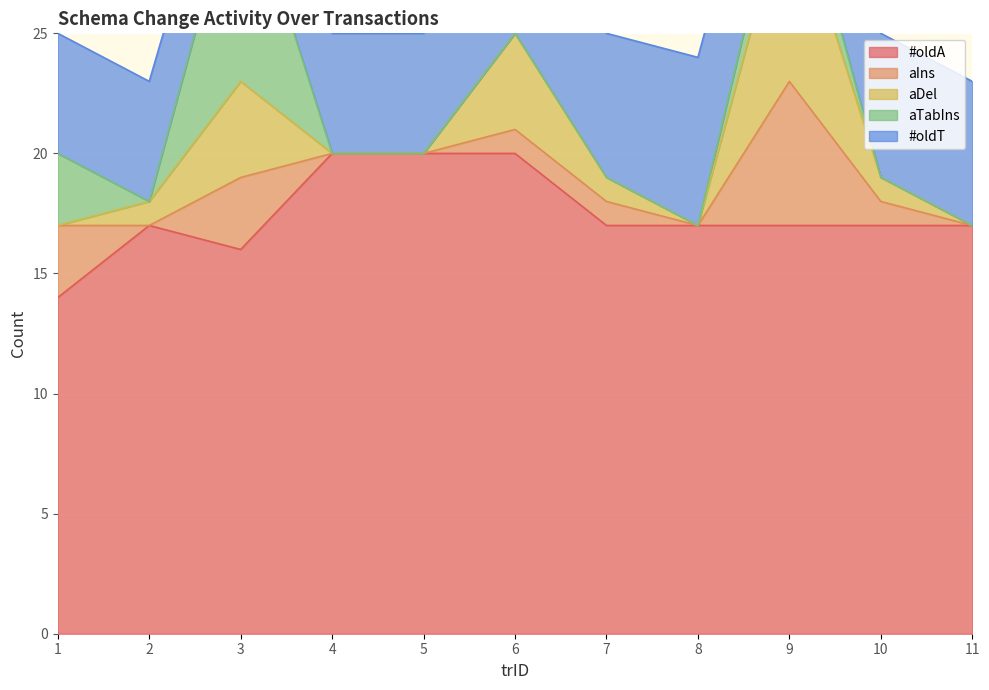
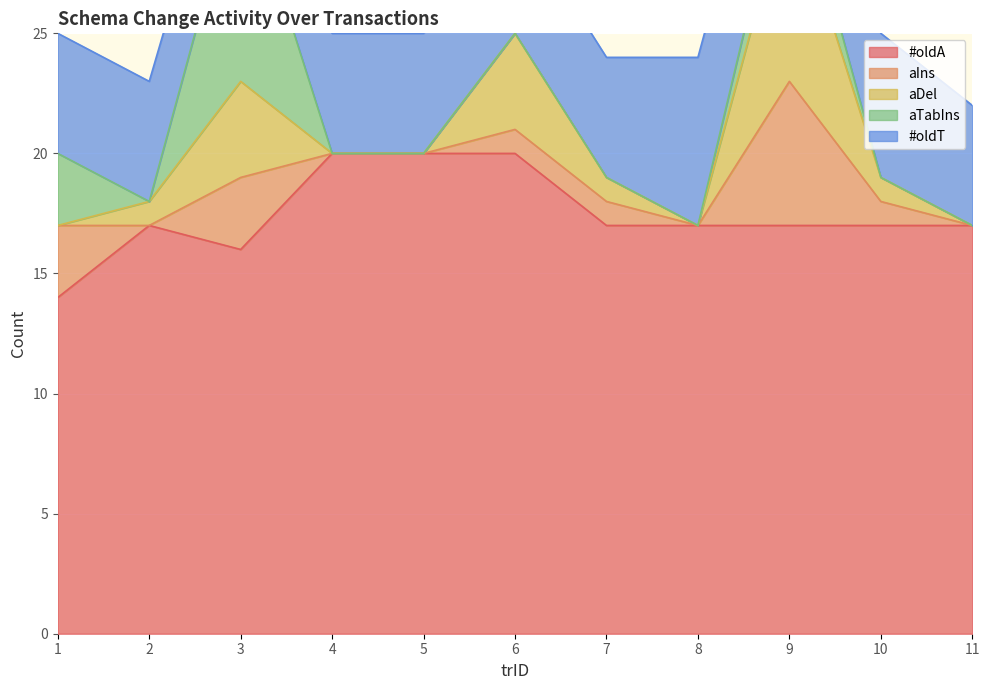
  {
    "aTabIns": {
      "1": 3
    },
    "#oldT": {
      "1": 5,
      "2": 5,
      "4": 5,
      "5": 5,
-     "7": 6,
+     "7": 5,
      "8": 7,
      "10": 6,
-     "11": 6
+     "11": 5
    }
  }
